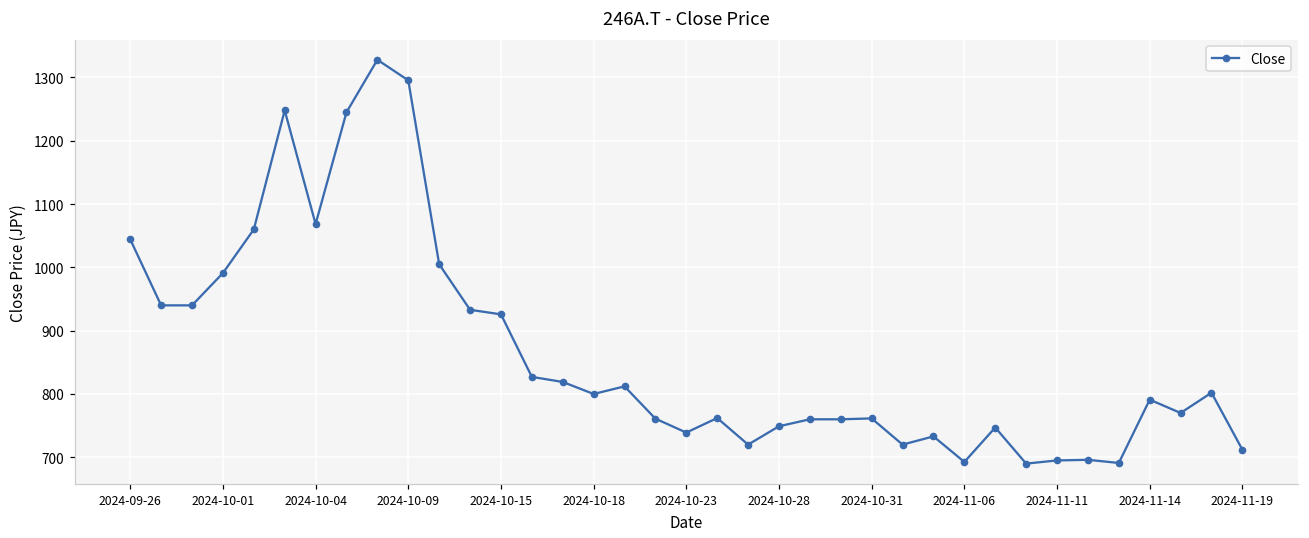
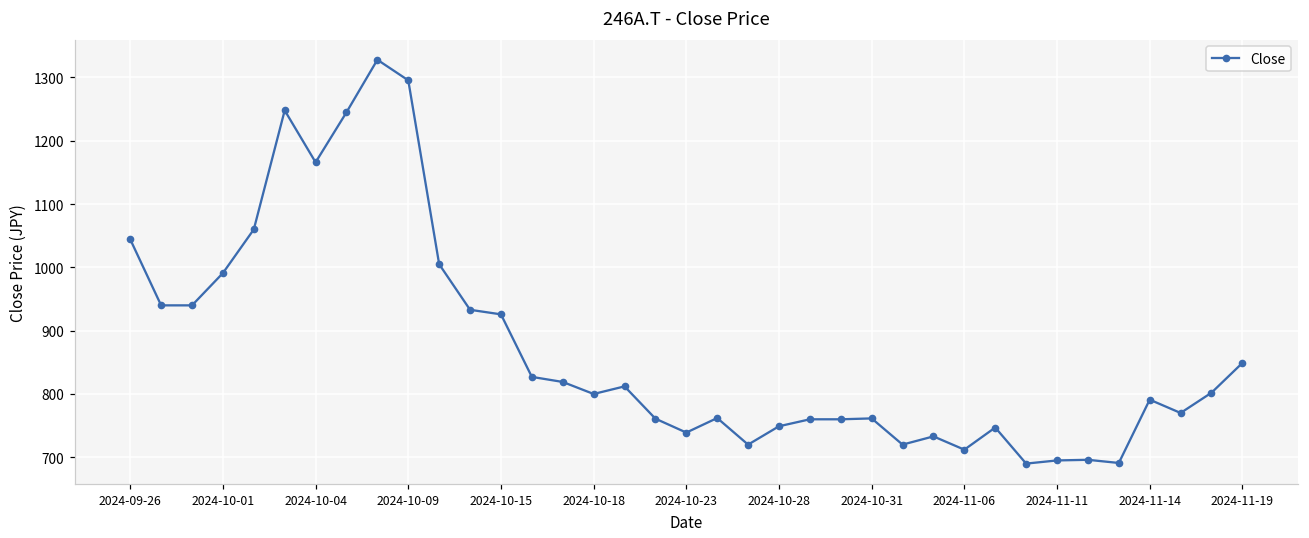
  {
    "2024-09-26": 1040,
    "2024-10-01": 990,
-   "2024-10-04": 1070,
+   "2024-10-04": 1170,
    "2024-10-09": 1300,
    "2024-10-15": 930,
    "2024-10-18": 800,
    "2024-10-23": 740,
    "2024-10-28": 750,
    "2024-10-31": 760,
-   "2024-11-06": 690,
+   "2024-11-06": 710,
    "2024-11-11": 700,
    "2024-11-14": 790,
-   "2024-11-19": 710
+   "2024-11-19": 850
  }
